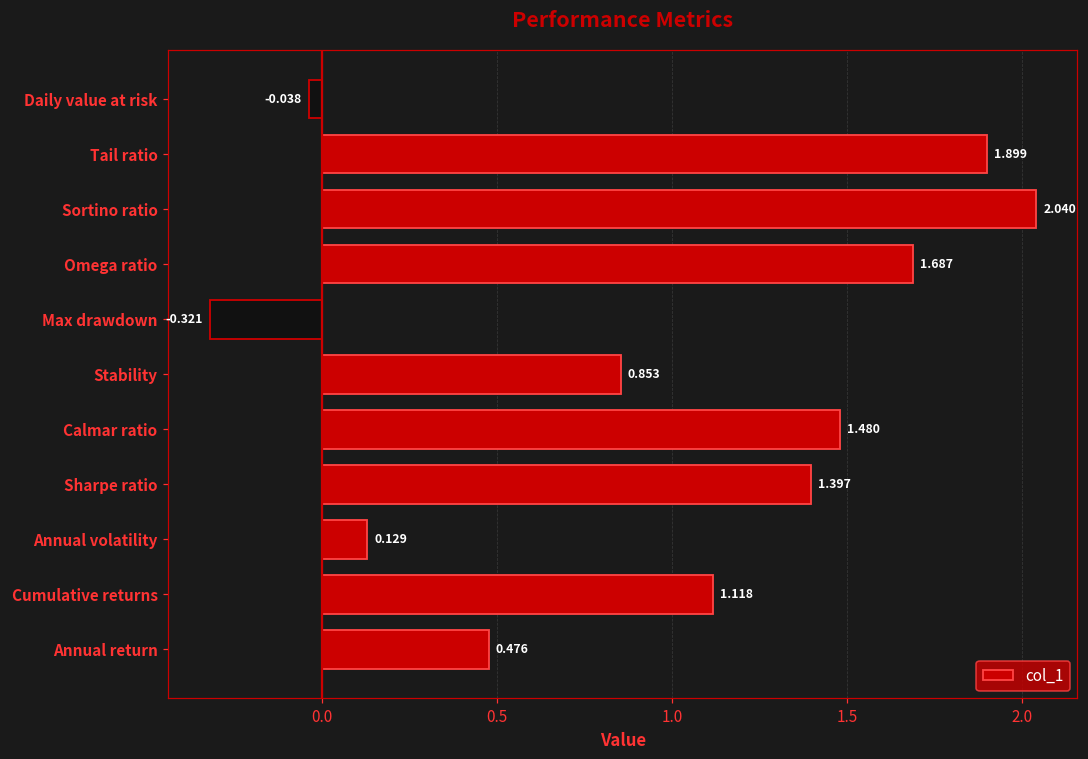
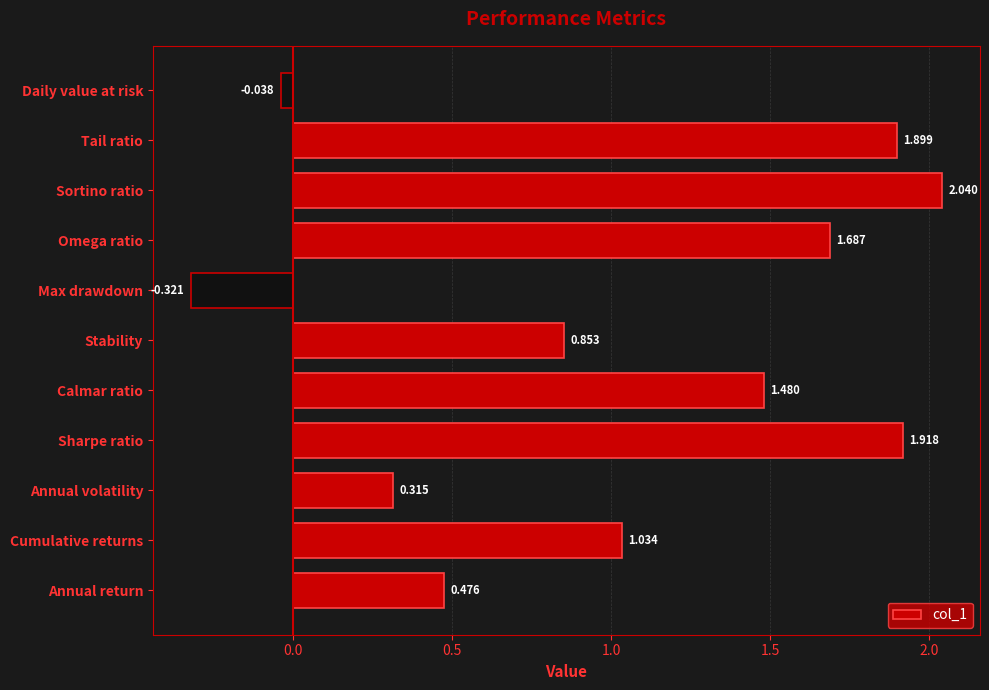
  {
    "Daily value at risk": -0.038,
    "Tail ratio": 1.899,
    "Sortino ratio": 2.040,
    "Omega ratio": 1.687,
    "Max drawdown": -0.321,
    "Stability": 0.853,
    "Calmar ratio": 1.480,
-   "Sharpe ratio": 1.397,
-   "Annual volatility": 0.129,
-   "Cumulative returns": 1.118,
+   "Sharpe ratio": 1.918,
+   "Annual volatility": 0.315,
+   "Cumulative returns": 1.034,
    "Annual return": 0.476
  }
